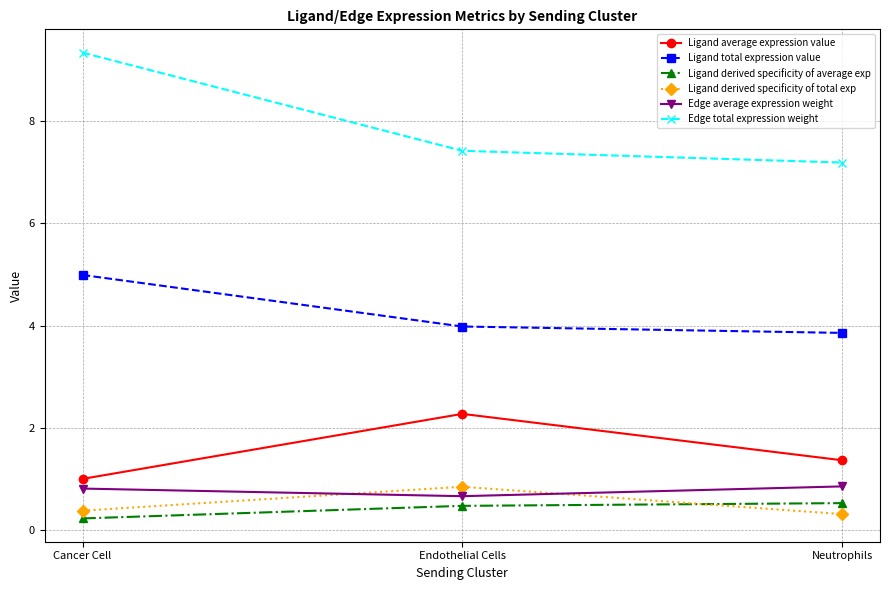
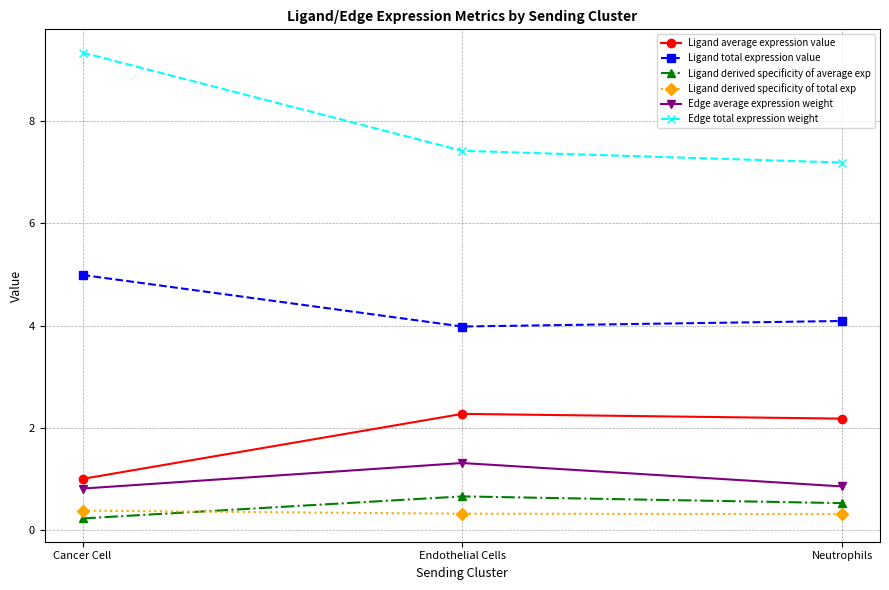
  {
    "Ligand average expression value": {
      "Cancer Cell": 1.0,
      "Endothelial Cells": 2.3,
-     "Neutrophils": 1.4
+     "Neutrophils": 2.2
    },
    "Ligand total expression value": {
      "Cancer Cell": 5.0,
      "Endothelial Cells": 4.0,
-     "Neutrophils": 3.9
+     "Neutrophils": 4.1
    },
    "Ligand derived specificity of average exp": {
      "Cancer Cell": 0.2,
-     "Endothelial Cells": 0.5,
+     "Endothelial Cells": 0.7,
      "Neutrophils": 0.5
    },
    "Ligand derived specificity of total exp": {
      "Cancer Cell": 0.4,
-     "Endothelial Cells": 0.8,
+     "Endothelial Cells": 0.3,
      "Neutrophils": 0.3
    },
    "Edge average expression weight": {
      "Cancer Cell": 0.8,
-     "Endothelial Cells": 0.7,
+     "Endothelial Cells": 1.3,
      "Neutrophils": 0.9
    },
    "Edge total expression weight": {
      "Cancer Cell": 9.3,
      "Endothelial Cells": 7.4,
      "Neutrophils": 7.2
    }
  }
